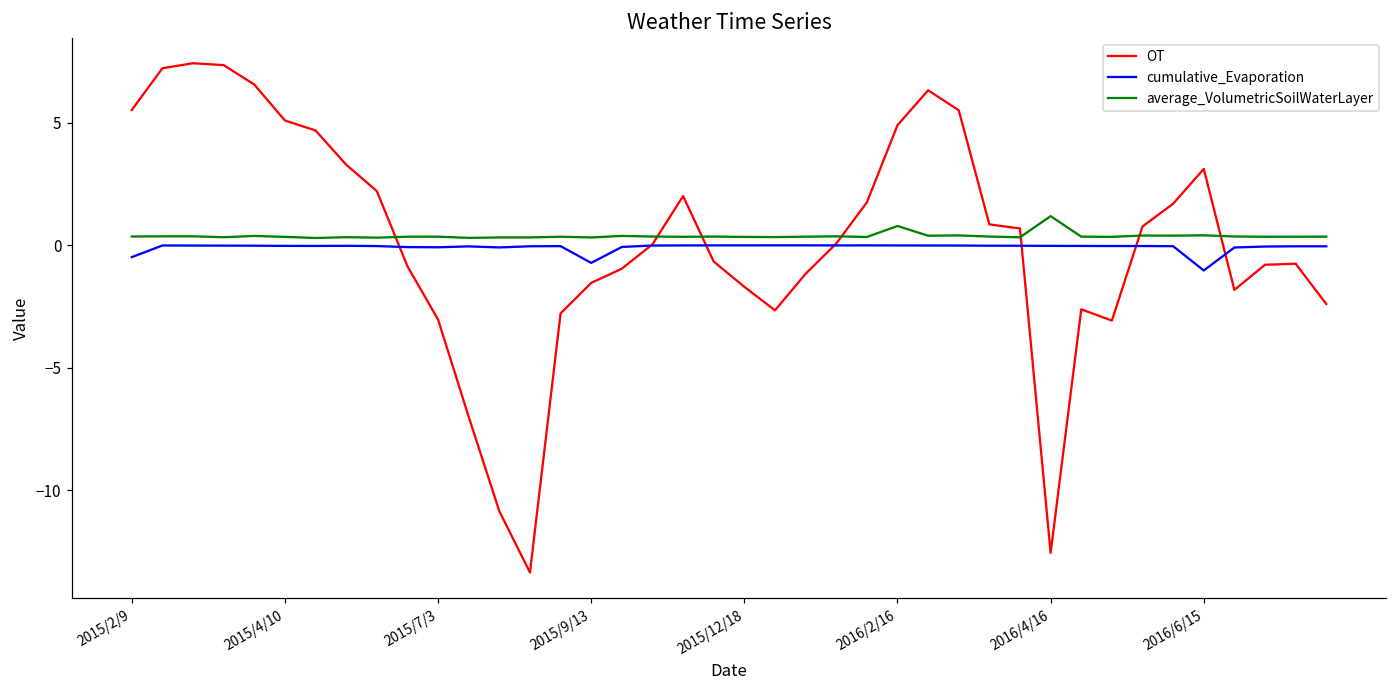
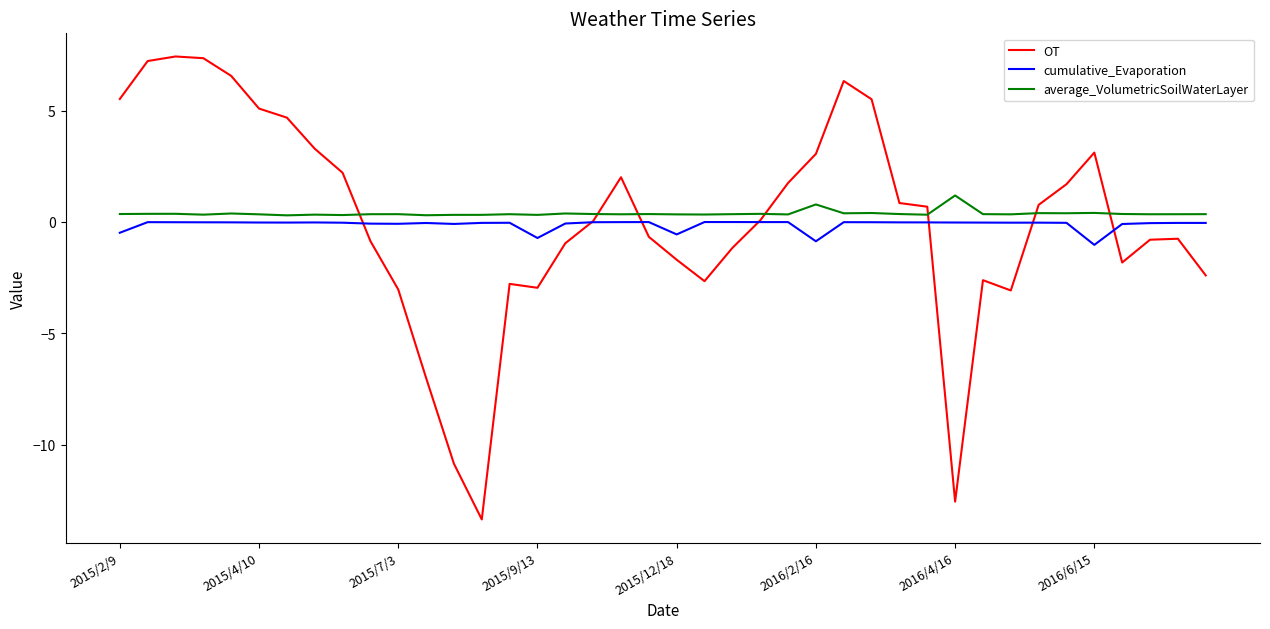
  {
    "OT": {
      "2015/2/9": 5.5,
      "2015/4/10": 5.1,
      "2015/7/3": -3.0,
-     "2015/9/13": -1.5,
+     "2015/9/13": -3.0,
      "2015/12/18": -1.7,
-     "2016/2/16": 4.9,
+     "2016/2/16": 3.1,
      "2016/4/16": -12.5,
      "2016/6/15": 3.1
    },
    "cumulative_Evaporation": {
      "2015/2/9": -0.5,
      "2015/4/10": 0.0,
      "2015/7/3": -0.1,
      "2015/9/13": -0.7,
-     "2015/12/18": 0.0,
-     "2016/2/16": 0.0,
+     "2015/12/18": -0.6,
+     "2016/2/16": -0.9,
      "2016/4/16": 0.0,
      "2016/6/15": -1.0
    },
    "average_VolumetricSoilWaterLayer": {
      "2015/2/9": 0.4,
      "2015/4/10": 0.3,
      "2015/7/3": 0.4,
      "2015/9/13": 0.3,
      "2015/12/18": 0.3,
      "2016/2/16": 0.8,
      "2016/4/16": 1.2,
      "2016/6/15": 0.4
    }
  }
